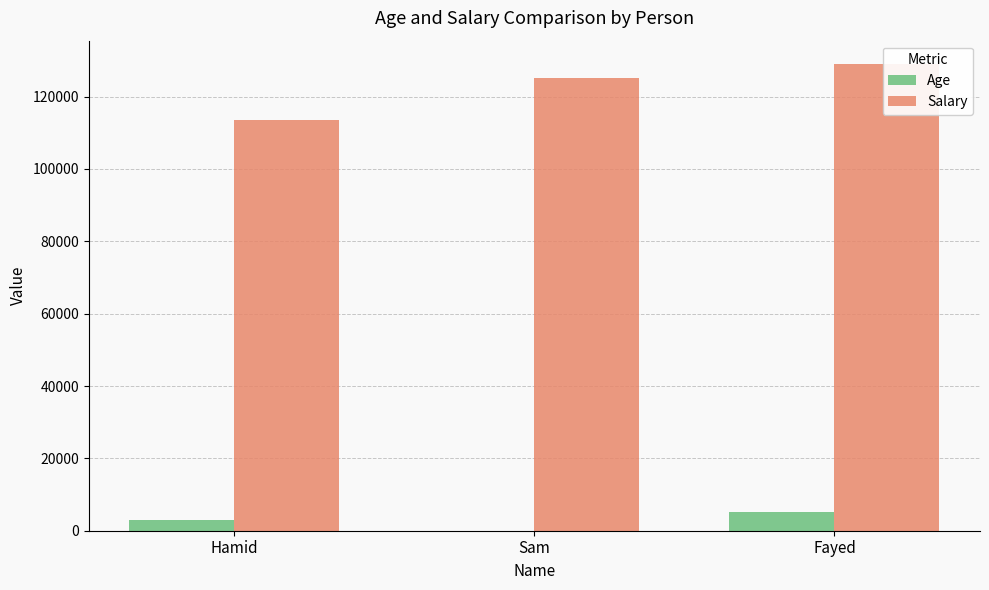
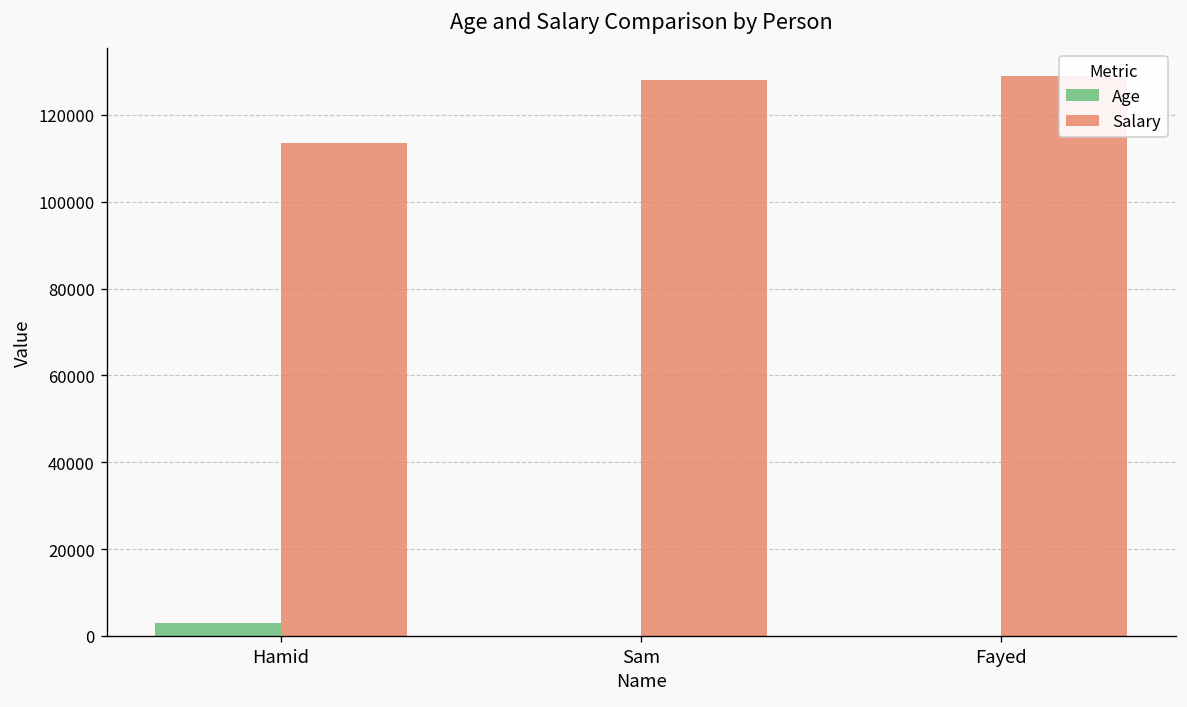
  {
    "Age": {
      "Hamid": 3000,
-     "Fayed": 5000
+     "Fayed": 0
    },
    "Salary": {
      "Hamid": 114000,
-     "Sam": 125000
+     "Sam": 128000
    }
  }
